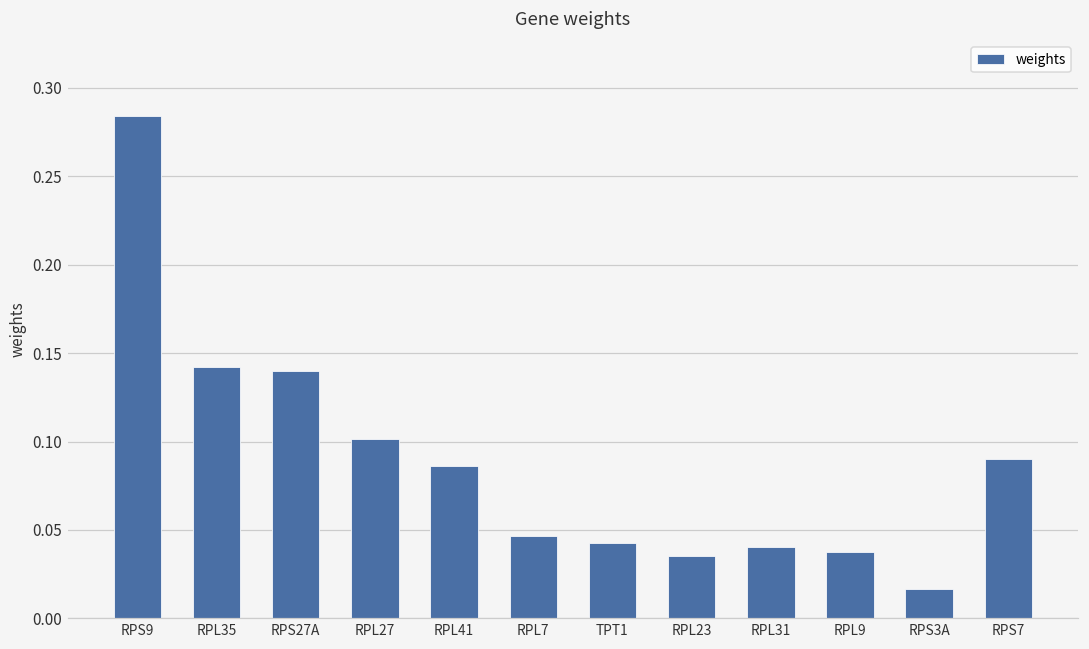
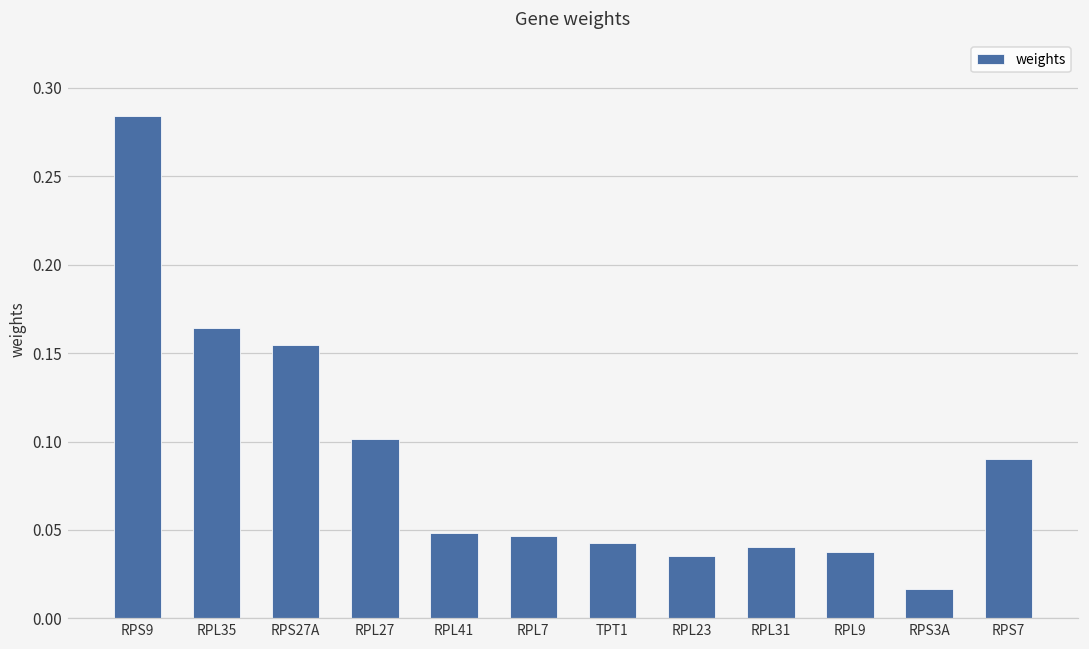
  {
    "RPS9": 0.284,
-   "RPL35": 0.142,
-   "RPS27A": 0.140,
+   "RPL35": 0.164,
+   "RPS27A": 0.155,
    "RPL27": 0.101,
-   "RPL41": 0.086,
+   "RPL41": 0.048,
    "RPL7": 0.047,
    "TPT1": 0.042,
    "RPL23": 0.035,
    "RPL31": 0.040,
    "RPL9": 0.037,
    "RPS3A": 0.017,
    "RPS7": 0.090
  }
